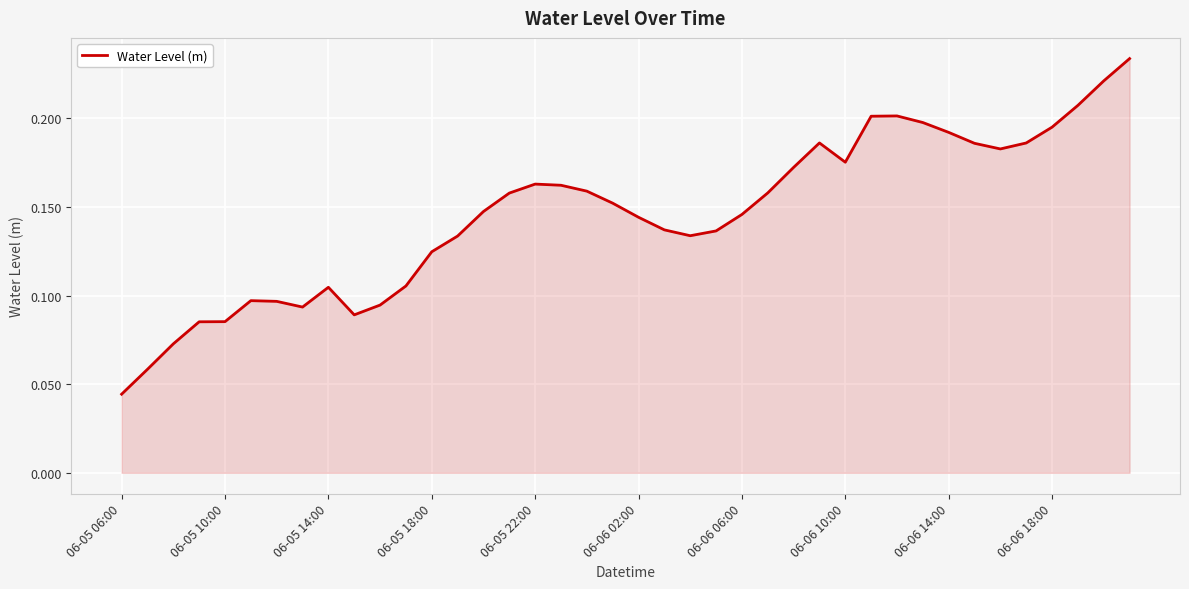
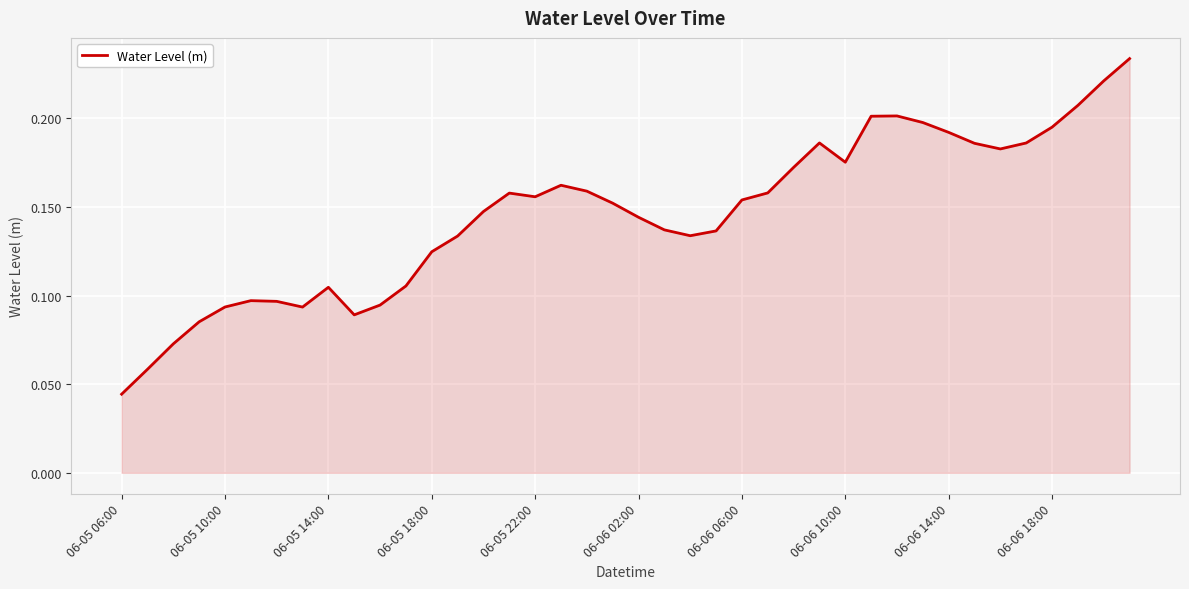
  {
    "06-05 06:00": 0.044,
-   "06-05 10:00": 0.085,
+   "06-05 10:00": 0.094,
    "06-05 14:00": 0.105,
    "06-05 18:00": 0.125,
-   "06-05 22:00": 0.163,
+   "06-05 22:00": 0.156,
    "06-06 02:00": 0.144,
-   "06-06 06:00": 0.146,
+   "06-06 06:00": 0.154,
    "06-06 10:00": 0.175,
    "06-06 14:00": 0.192,
    "06-06 18:00": 0.195
  }
